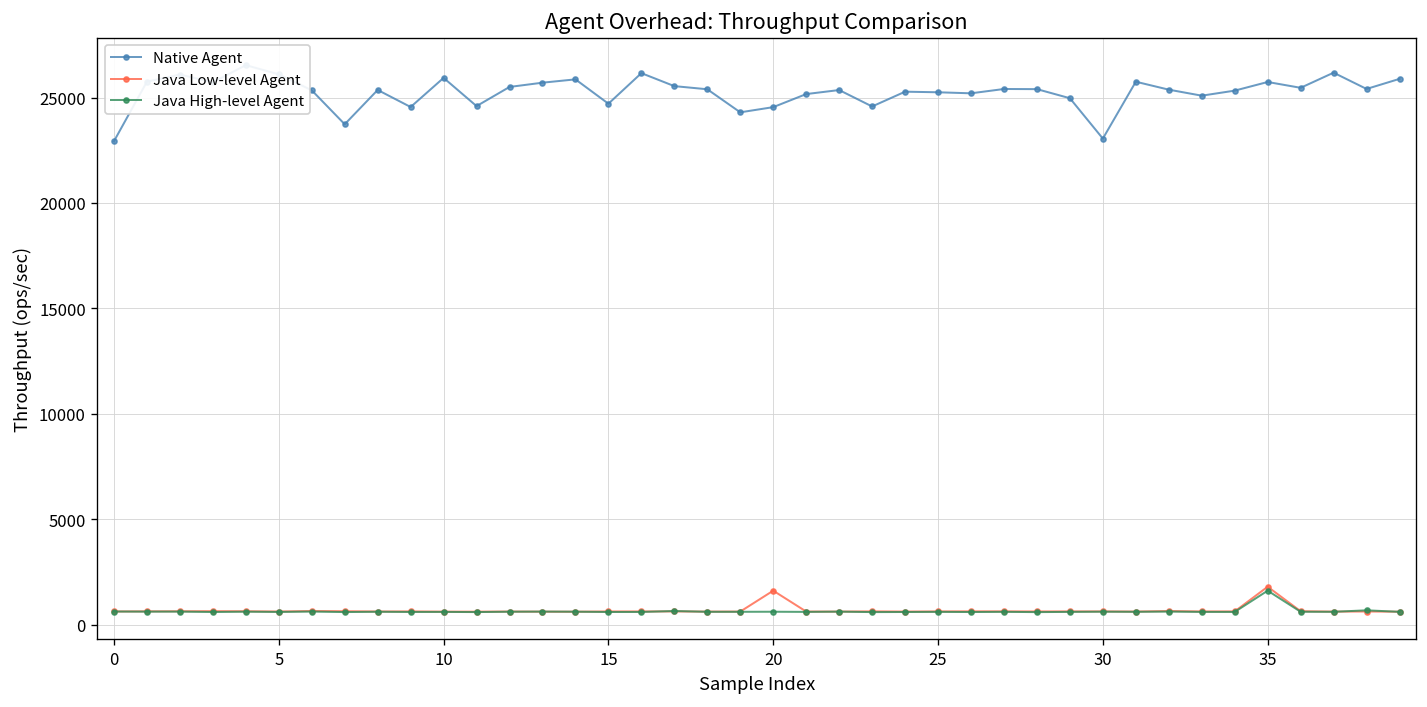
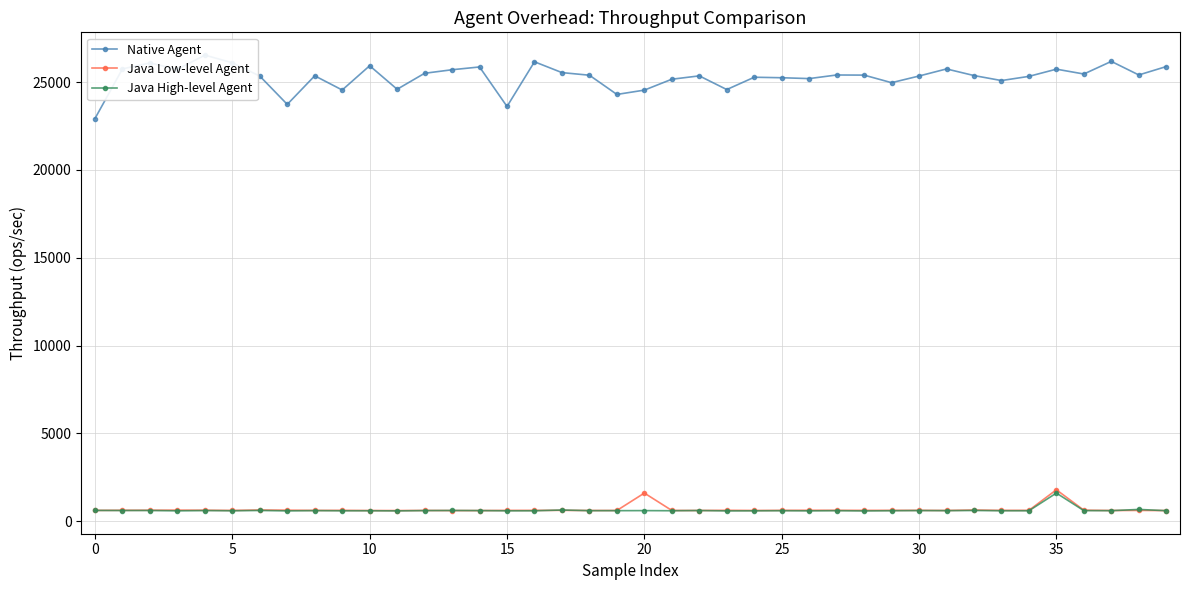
  {
    "Native Agent": {
      "0": 22900,
      "10": 25900,
-     "15": 24700,
+     "15": 23600,
      "20": 24500,
      "25": 25200,
-     "30": 23100,
+     "30": 25300,
      "35": 25700
    },
    "Java Low-level Agent": {
      "20": 1600,
      "35": 1800
    },
    "Java High-level Agent": {
      "20": 600,
      "35": 1600
    }
  }
